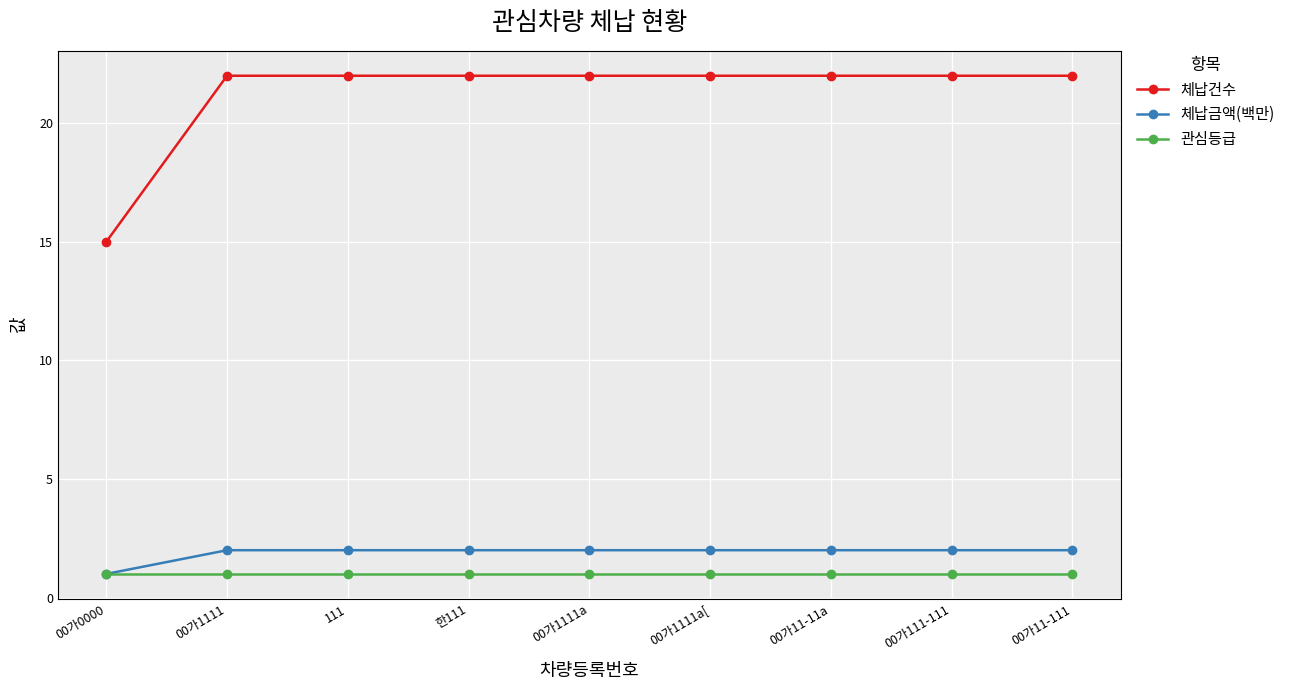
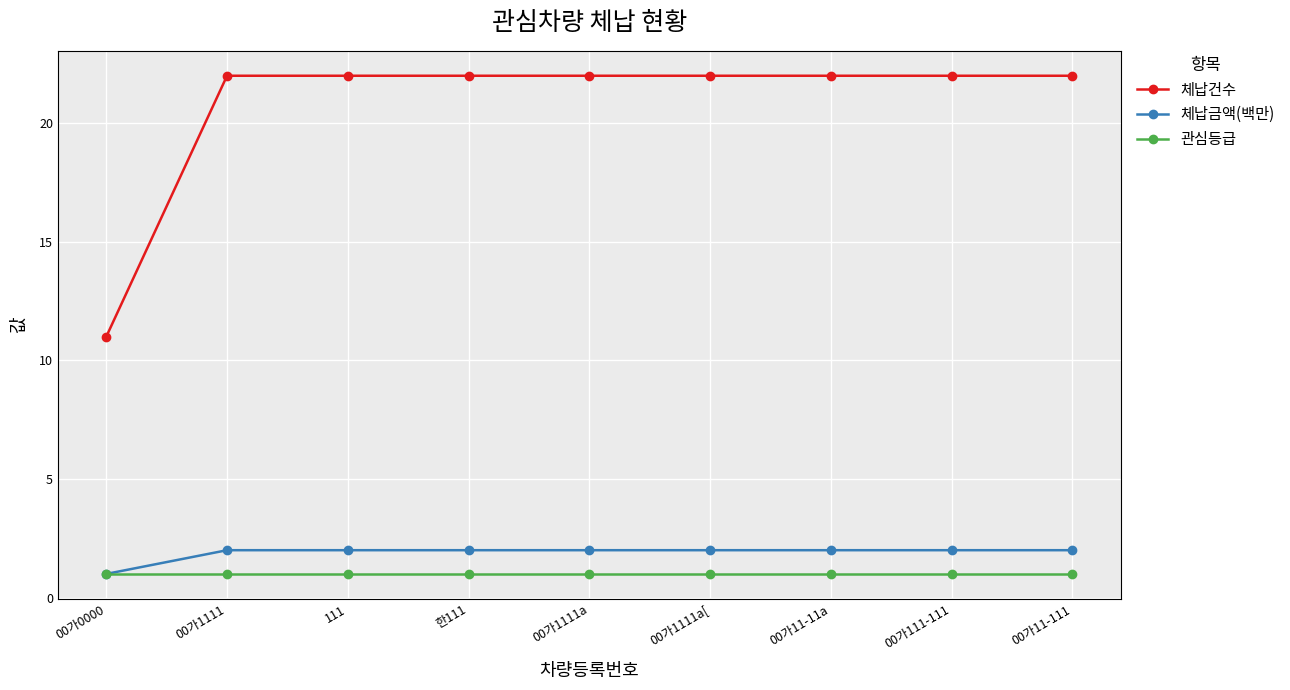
  {
    "체납건수": {
-     "00가0000": 15,
+     "00가0000": 11,
      "00가1111": 22,
      "111": 22,
      "한111": 22,
      "00가1111a": 22,
      "00가1111a[": 22,
      "00가11-11a": 22,
      "00가111-111": 22,
      "00가11-111": 22
    },
    "체납금액(백만)": {
      "00가1111": 2,
      "111": 2,
      "한111": 2,
      "00가1111a": 2,
      "00가1111a[": 2,
      "00가11-11a": 2,
      "00가111-111": 2,
      "00가11-111": 2
    },
    "관심등급": {
      "00가1111": 1,
      "111": 1,
      "한111": 1,
      "00가1111a": 1,
      "00가1111a[": 1,
      "00가11-11a": 1,
      "00가111-111": 1,
      "00가11-111": 1
    }
  }
